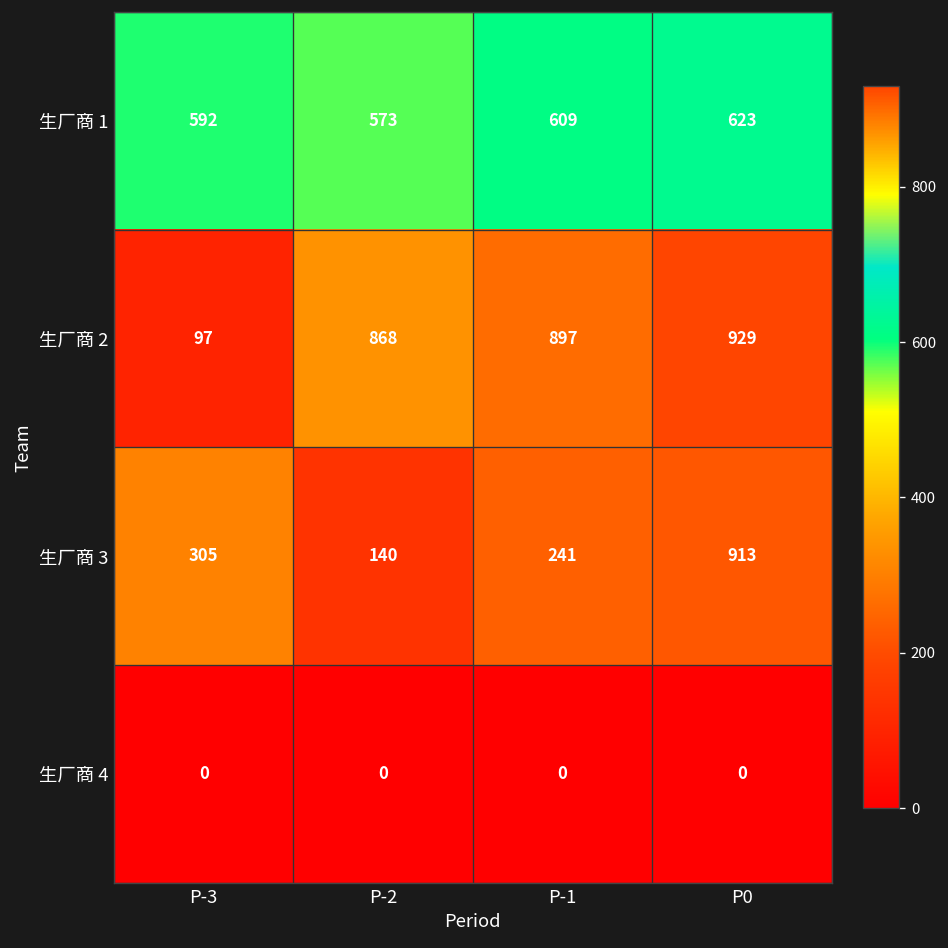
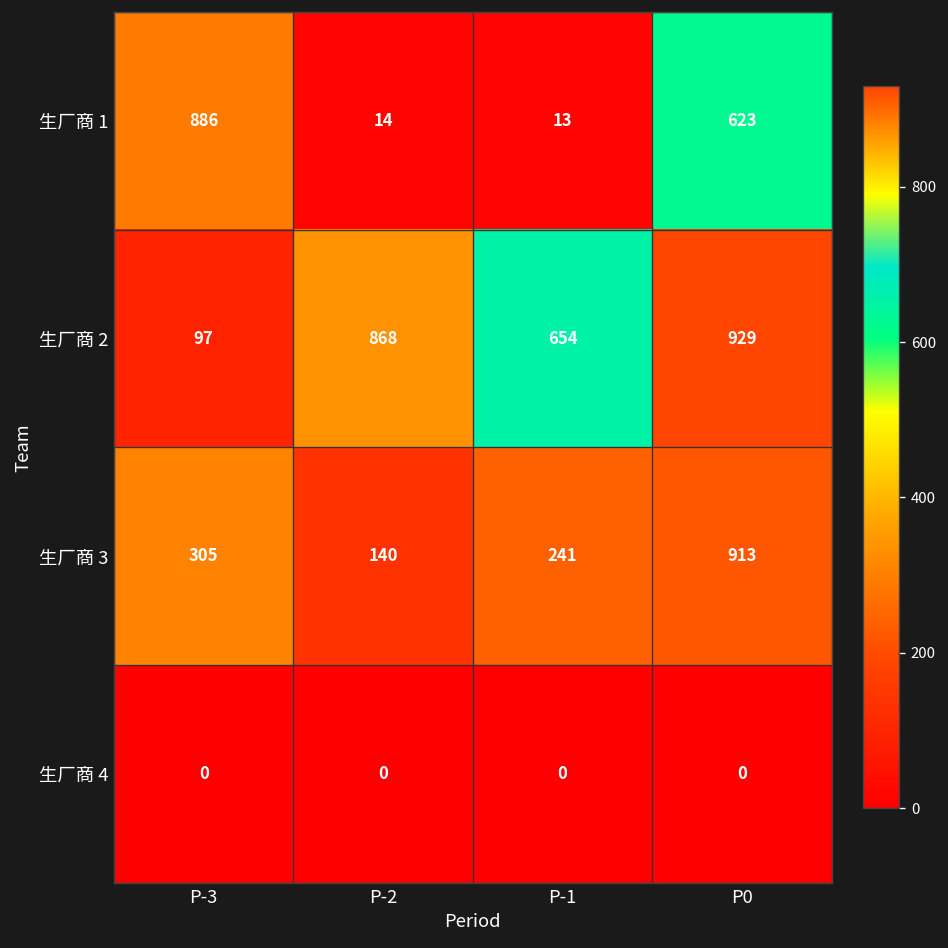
  {
    "生厂商 1": {
-     "P-3": 592,
-     "P-2": 573,
-     "P-1": 609,
+     "P-3": 886,
+     "P-2": 14,
+     "P-1": 13,
      "P0": 623
    },
    "生厂商 2": {
      "P-3": 97,
      "P-2": 868,
-     "P-1": 897,
+     "P-1": 654,
      "P0": 929
    },
    "生厂商 3": {
      "P-3": 305,
      "P-2": 140,
      "P-1": 241,
      "P0": 913
    },
    "生厂商 4": {
      "P-3": 0,
      "P-2": 0,
      "P-1": 0,
      "P0": 0
    }
  }
